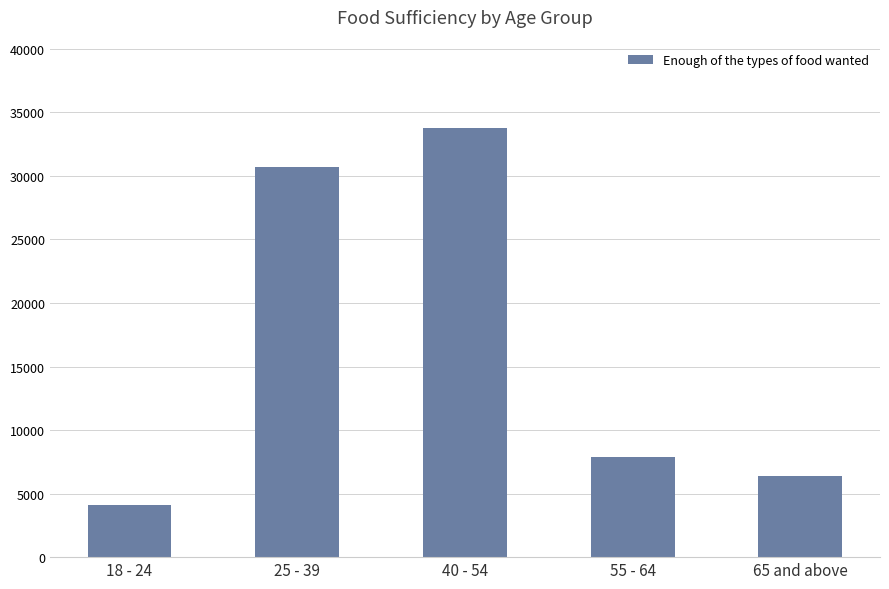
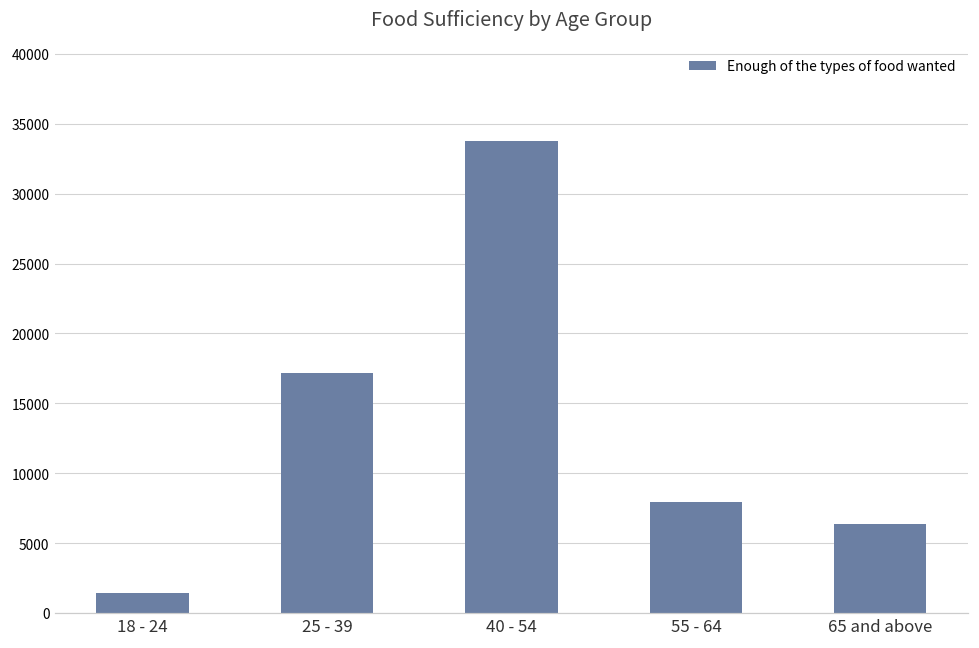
  {
-   "18 - 24": 4100,
-   "25 - 39": 30700,
+   "18 - 24": 1500,
+   "25 - 39": 17200,
    "40 - 54": 33800,
    "55 - 64": 7900,
    "65 and above": 6400
  }
